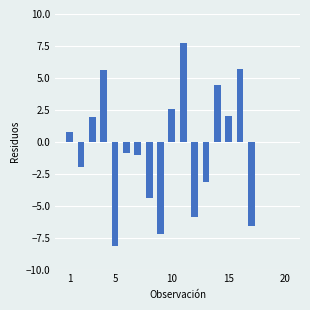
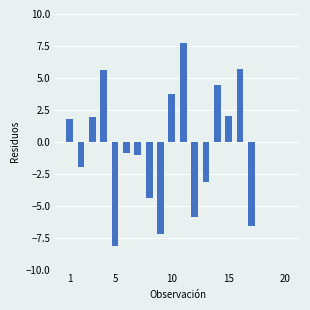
  {
-   "1": 0.8,
+   "1": 1.8,
    "5": -8.2,
-   "10": 2.6,
+   "10": 3.8,
    "15": 2.0,
    "20": 0.0
  }
